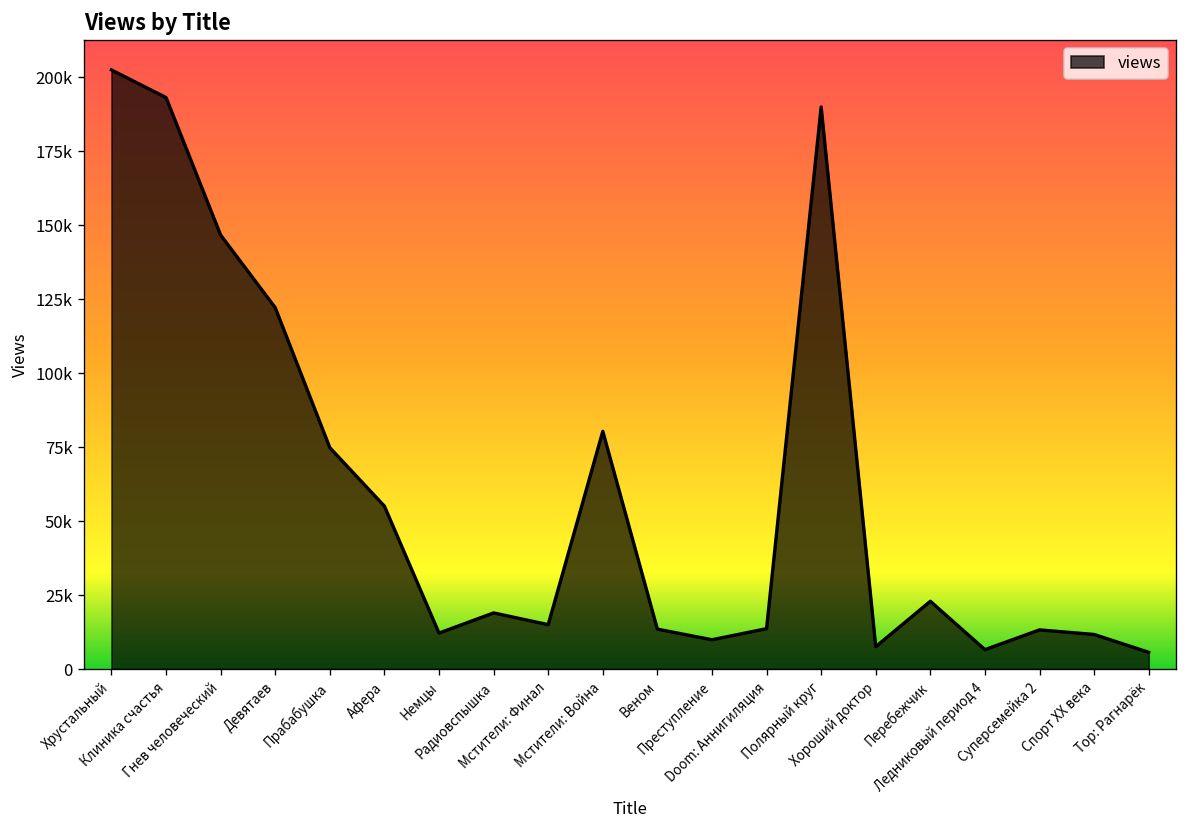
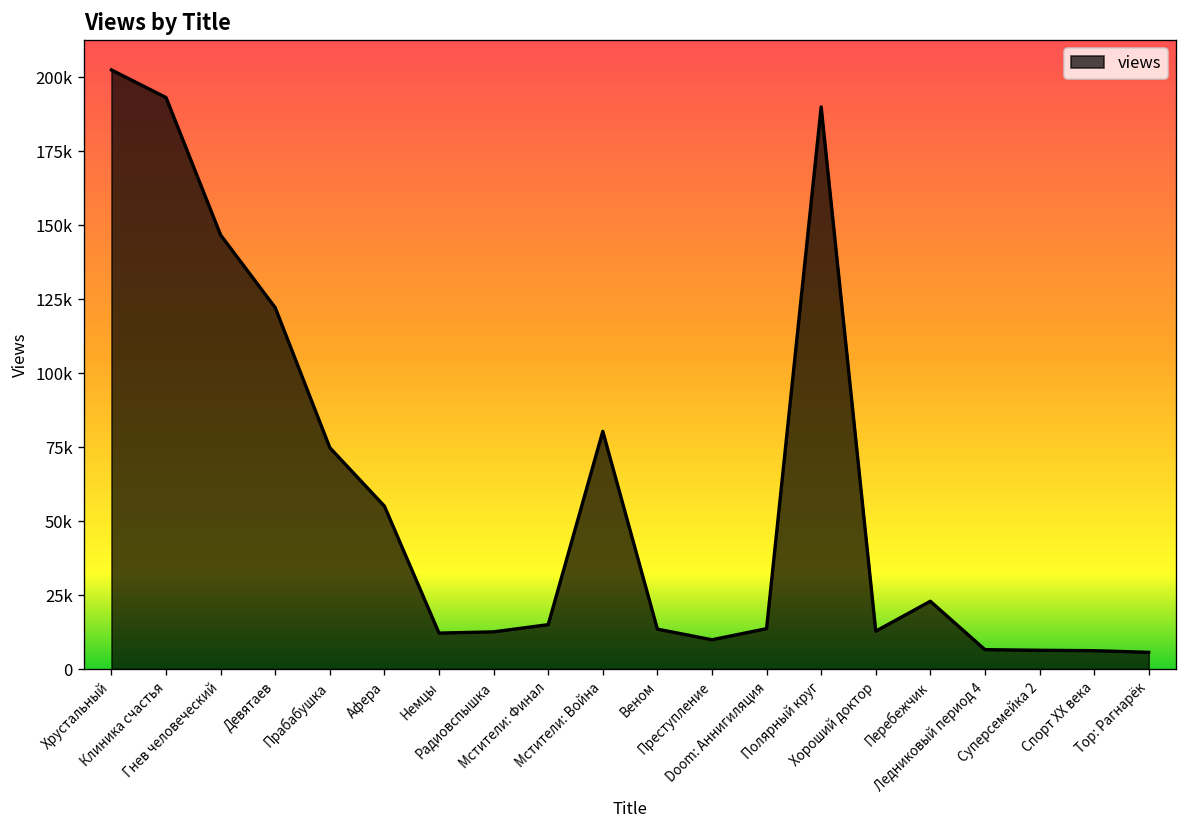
  {
    "Хрустальный": 202000,
    "Клиника счастья": 193000,
    "Гнев человеческий": 147000,
    "Девятаев": 122000,
    "Прабабушка": 75000,
    "Афера": 55000,
    "Немцы": 12000,
-   "Радиовспышка": 19000,
+   "Радиовспышка": 13000,
    "Мстители: Финал": 15000,
    "Мстители: Война": 80000,
    "Веном": 13000,
    "Преступление": 10000,
    "Doom: Аннигиляция": 14000,
    "Полярный круг": 190000,
-   "Хороший доктор": 8000,
+   "Хороший доктор": 13000,
    "Перебежчик": 23000,
    "Ледниковый период 4": 7000,
-   "Суперсемейка 2": 13000,
-   "Спорт XX века": 12000,
+   "Суперсемейка 2": 6000,
+   "Спорт XX века": 6000,
    "Тор: Рагнарёк": 6000
  }
